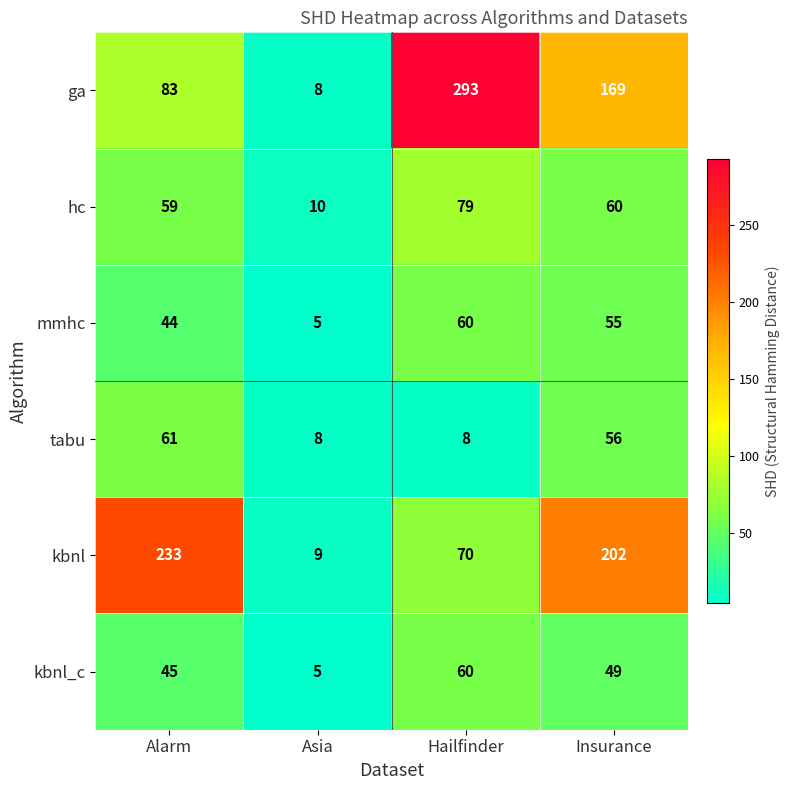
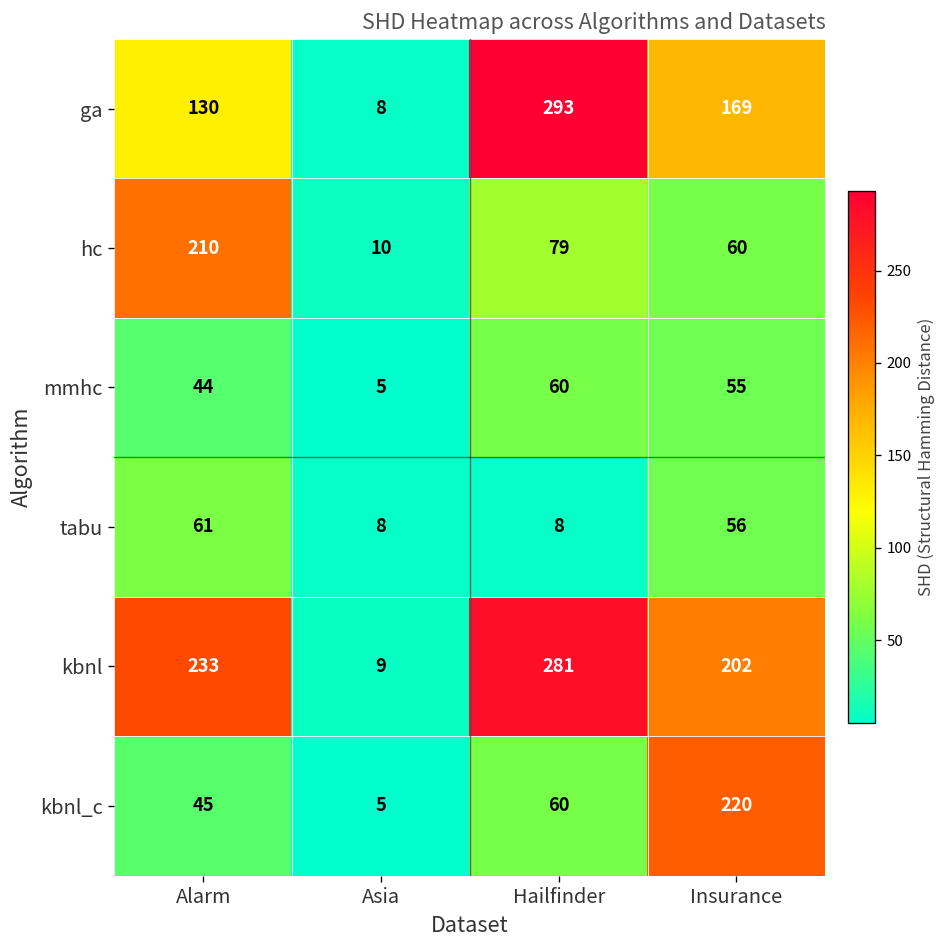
  {
    "ga": {
-     "Alarm": 83,
+     "Alarm": 130,
      "Asia": 8,
      "Hailfinder": 293,
      "Insurance": 169
    },
    "hc": {
-     "Alarm": 59,
+     "Alarm": 210,
      "Asia": 10,
      "Hailfinder": 79,
      "Insurance": 60
    },
    "mmhc": {
      "Alarm": 44,
      "Asia": 5,
      "Hailfinder": 60,
      "Insurance": 55
    },
    "tabu": {
      "Alarm": 61,
      "Asia": 8,
      "Hailfinder": 8,
      "Insurance": 56
    },
    "kbnl": {
      "Alarm": 233,
      "Asia": 9,
-     "Hailfinder": 70,
+     "Hailfinder": 281,
      "Insurance": 202
    },
    "kbnl_c": {
      "Alarm": 45,
      "Asia": 5,
      "Hailfinder": 60,
-     "Insurance": 49
+     "Insurance": 220
    }
  }
